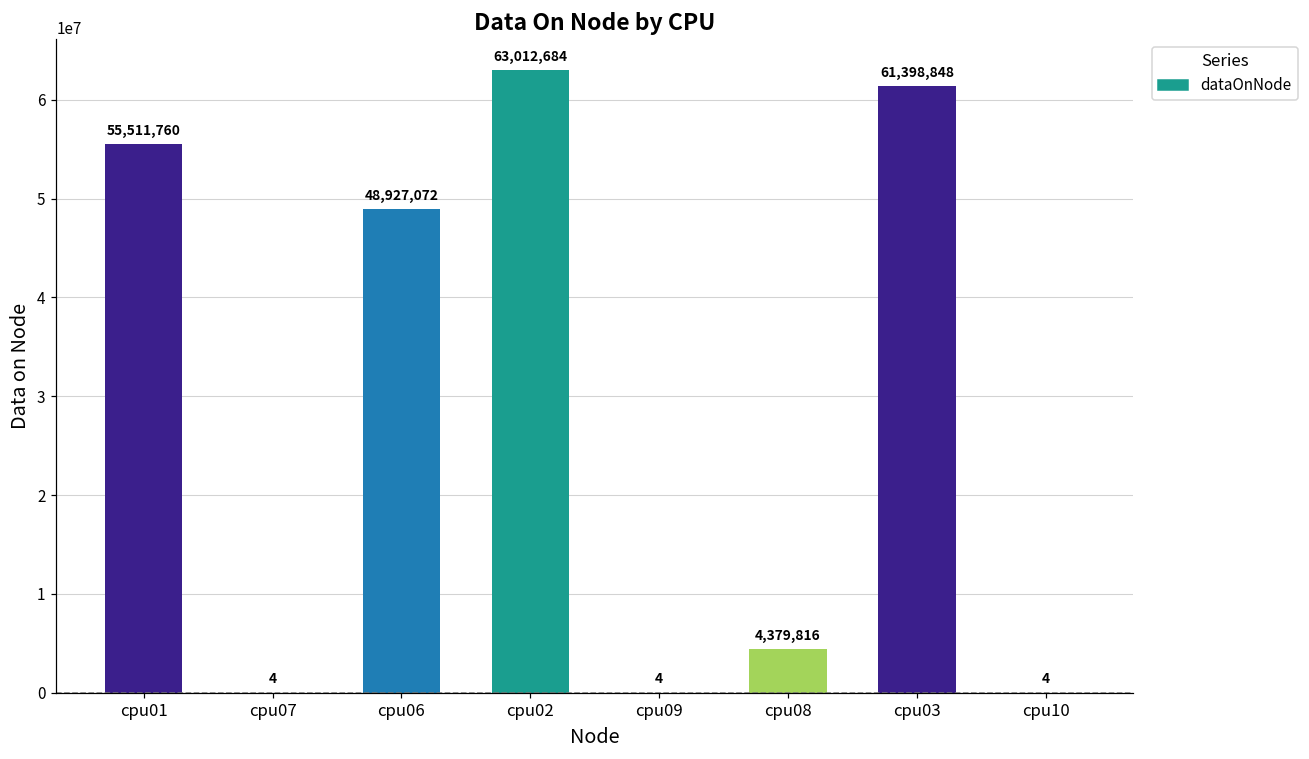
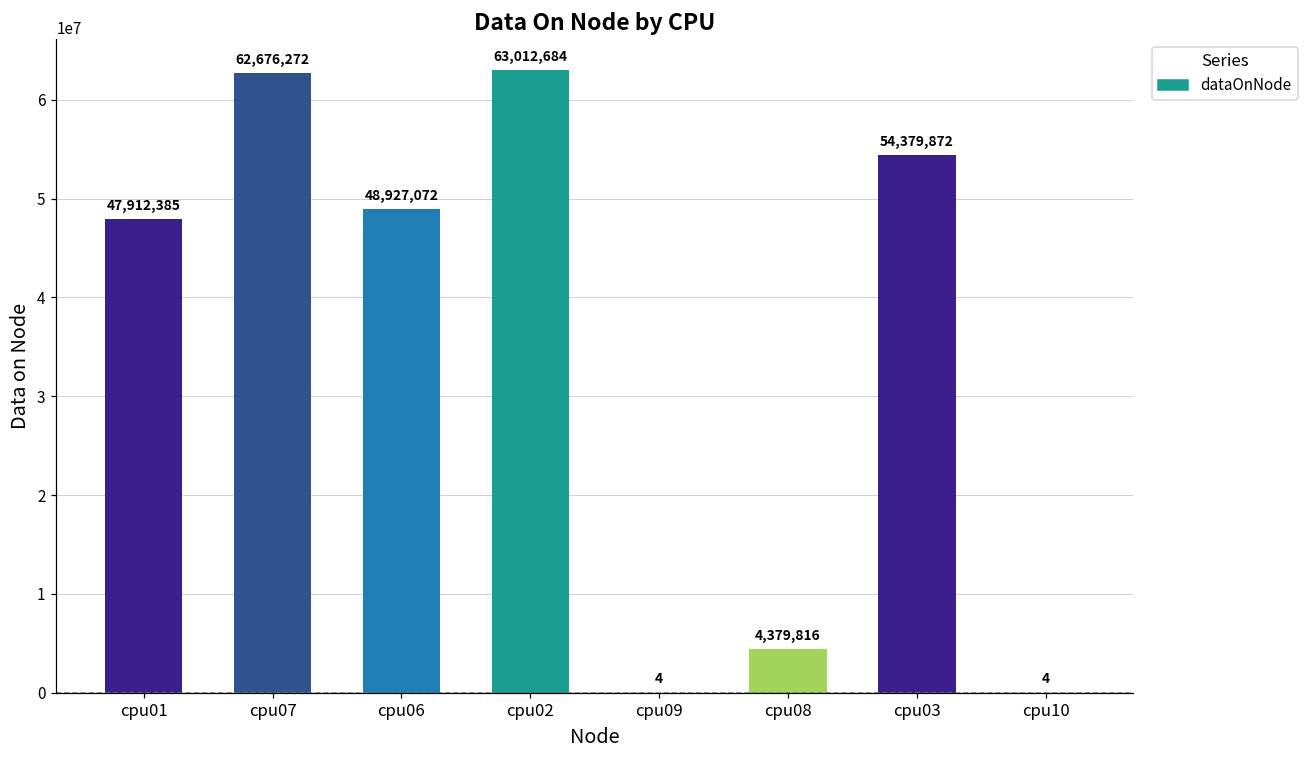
  {
-   "cpu01": "55,511,760",
-   "cpu07": "4",
+   "cpu01": "47,912,385",
+   "cpu07": "62,676,272",
    "cpu06": "48,927,072",
    "cpu02": "63,012,684",
    "cpu09": "4",
    "cpu08": "4,379,816",
-   "cpu03": "61,398,848",
+   "cpu03": "54,379,872",
    "cpu10": "4"
  }
